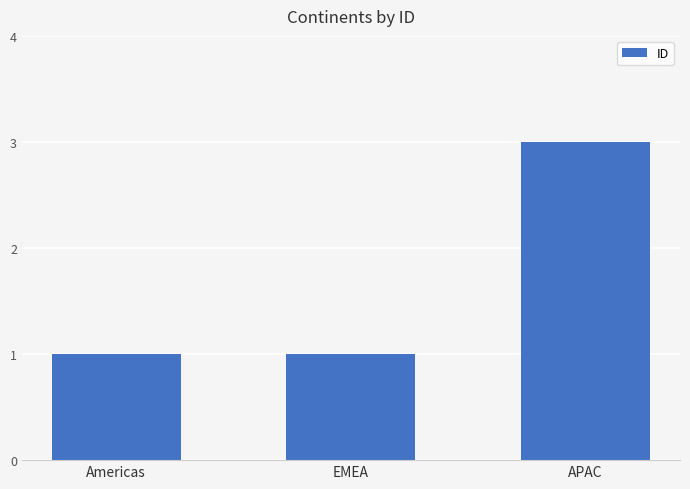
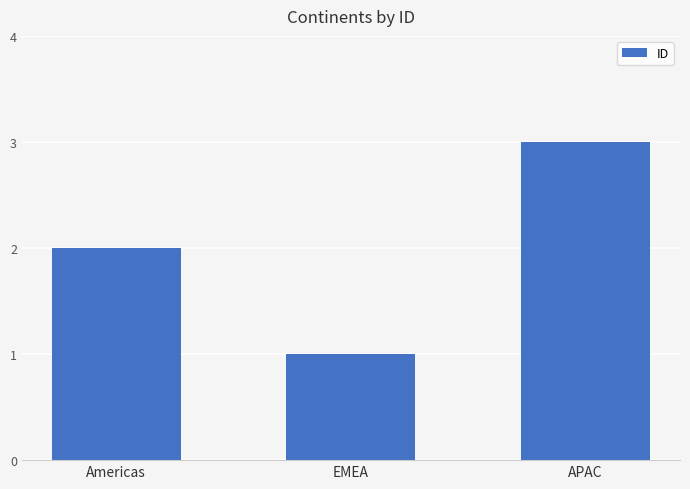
  {
-   "Americas": 1,
+   "Americas": 2,
    "EMEA": 1,
    "APAC": 3
  }
